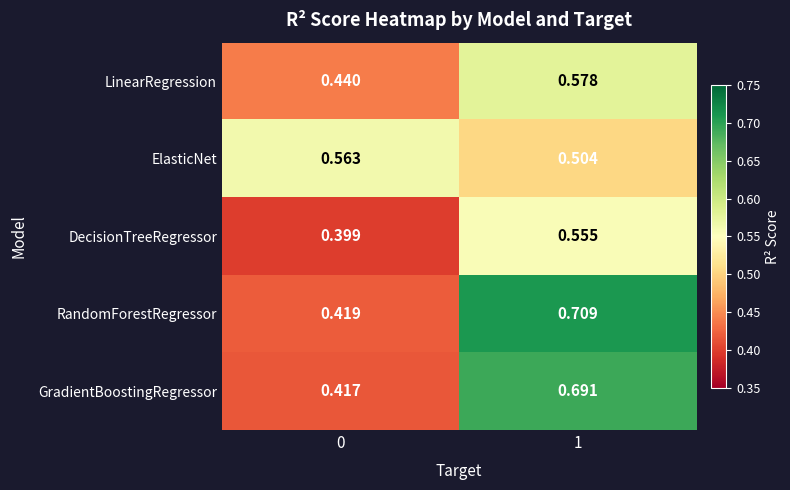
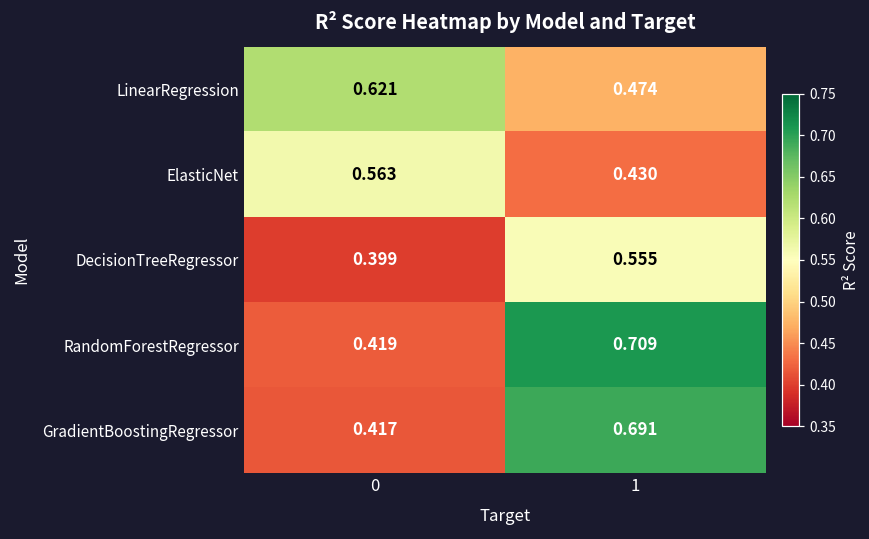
  {
    "LinearRegression": {
-     "0": 0.440,
-     "1": 0.578
+     "0": 0.621,
+     "1": 0.474
    },
    "ElasticNet": {
      "0": 0.563,
-     "1": 0.504
+     "1": 0.430
    },
    "DecisionTreeRegressor": {
      "0": 0.399,
      "1": 0.555
    },
    "RandomForestRegressor": {
      "0": 0.419,
      "1": 0.709
    },
    "GradientBoostingRegressor": {
      "0": 0.417,
      "1": 0.691
    }
  }
